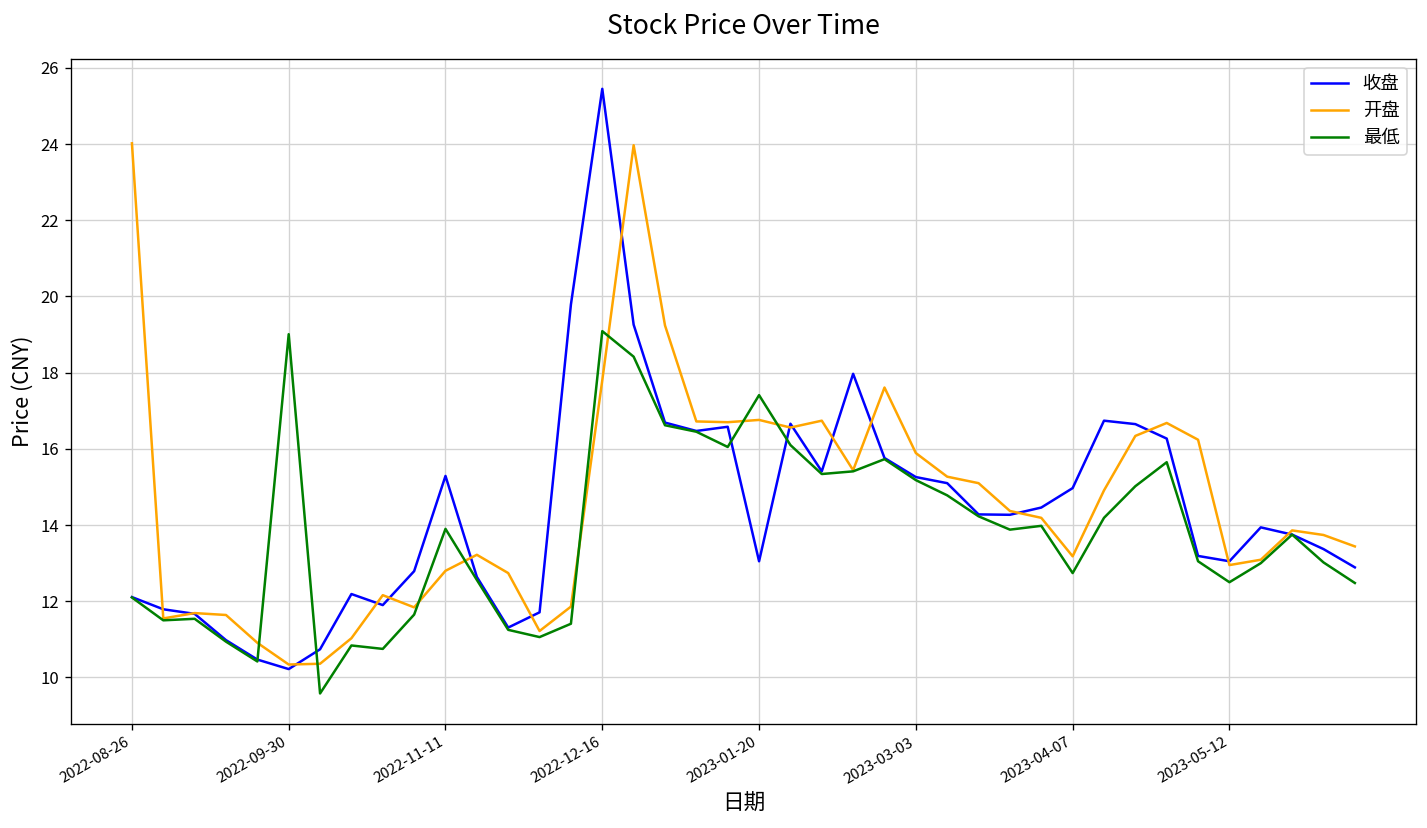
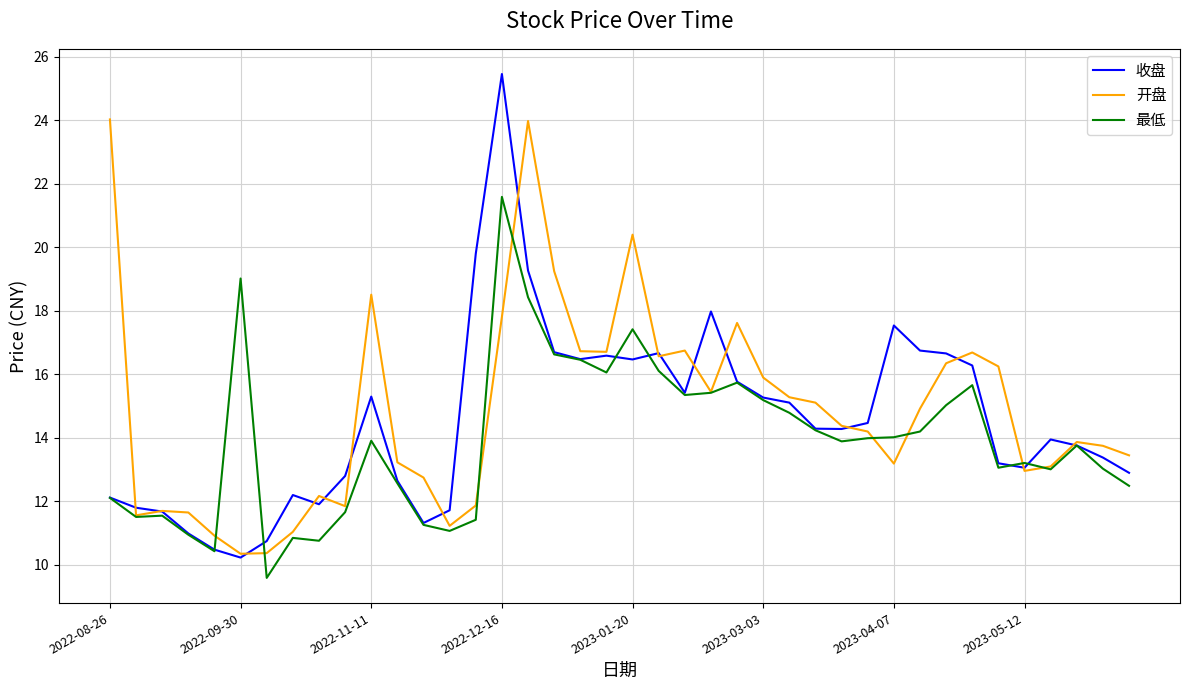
  {
    "收盘": {
      "2022-09-30": 10.2,
      "2022-11-11": 15.3,
      "2022-12-16": 25.5,
-     "2023-01-20": 13.1,
-     "2023-04-07": 15.0,
+     "2023-01-20": 16.5,
+     "2023-04-07": 17.5,
      "2023-05-12": 13.1
    },
    "开盘": {
      "2022-08-26": 24.0,
      "2022-09-30": 10.3,
-     "2022-11-11": 12.8,
+     "2022-11-11": 18.5,
      "2022-12-16": 17.8,
-     "2023-01-20": 16.8,
+     "2023-01-20": 20.4,
      "2023-03-03": 15.9,
      "2023-04-07": 13.2,
      "2023-05-12": 13.0
    },
    "最低": {
      "2022-09-30": 19.0,
      "2022-11-11": 13.9,
-     "2022-12-16": 19.1,
+     "2022-12-16": 21.6,
      "2023-01-20": 17.4,
-     "2023-04-07": 12.7,
-     "2023-05-12": 12.5
+     "2023-04-07": 14.0,
+     "2023-05-12": 13.2
    }
  }
